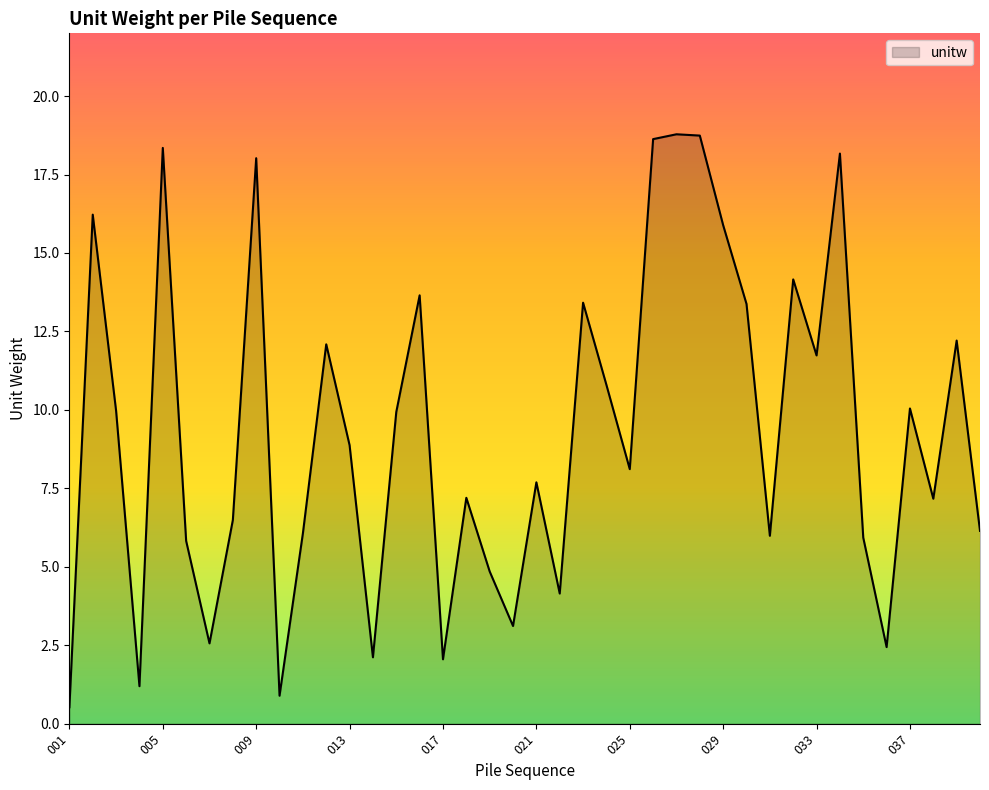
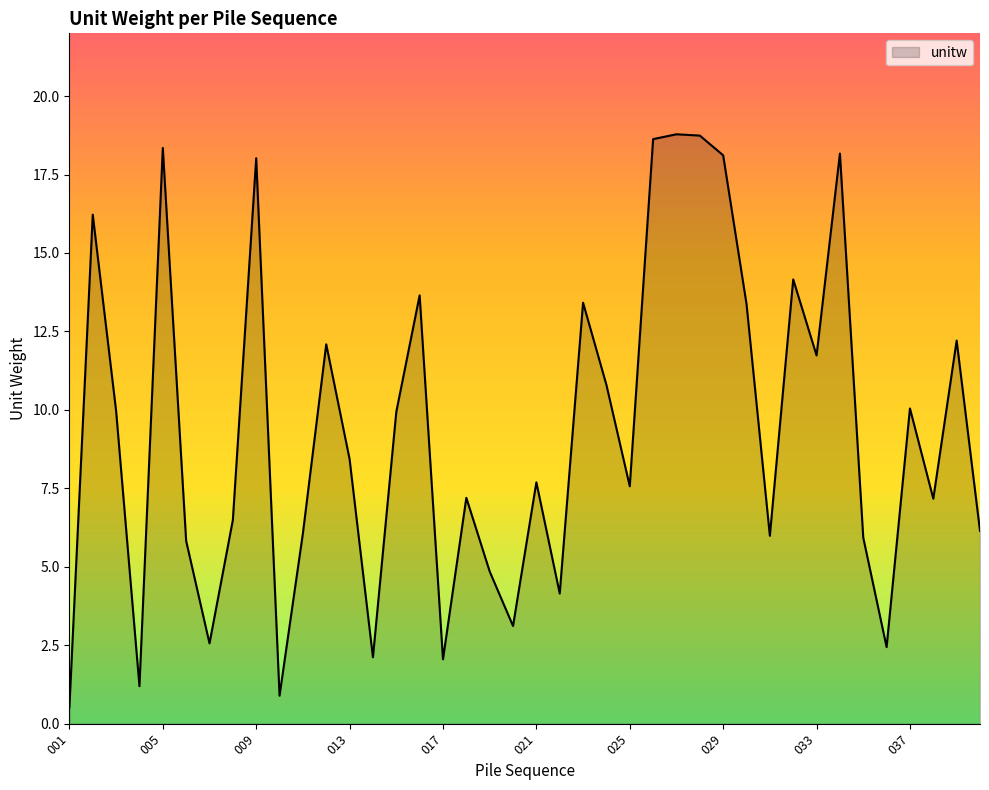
  {
    "001": 0.5,
    "005": 18.3,
    "009": 18.0,
-   "013": 8.9,
+   "013": 8.4,
    "017": 2.1,
    "021": 7.7,
-   "025": 8.1,
-   "029": 15.9,
+   "025": 7.6,
+   "029": 18.1,
    "033": 11.7,
    "037": 10.0
  }
